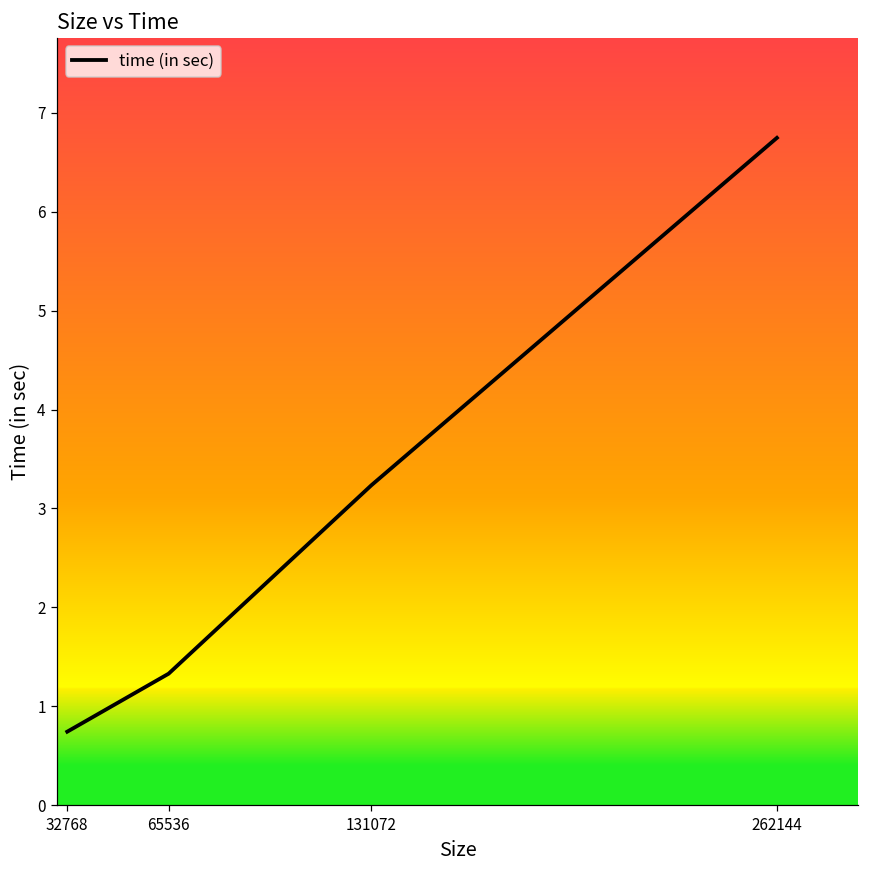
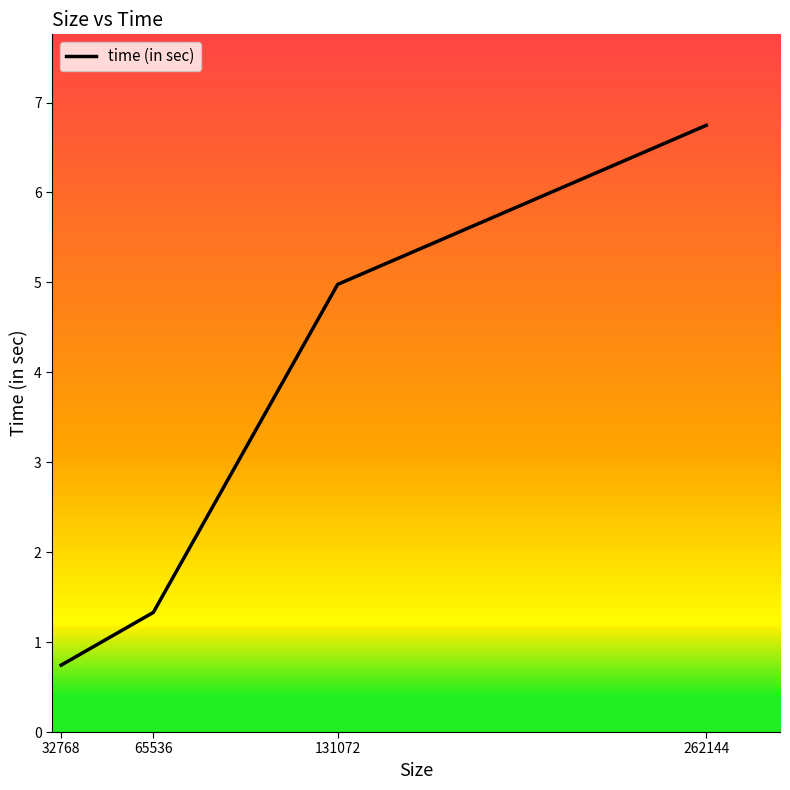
  {
    "32768": 0.7,
    "65536": 1.3,
-   "131072": 3.2,
+   "131072": 5.0,
    "262144": 6.7
  }
